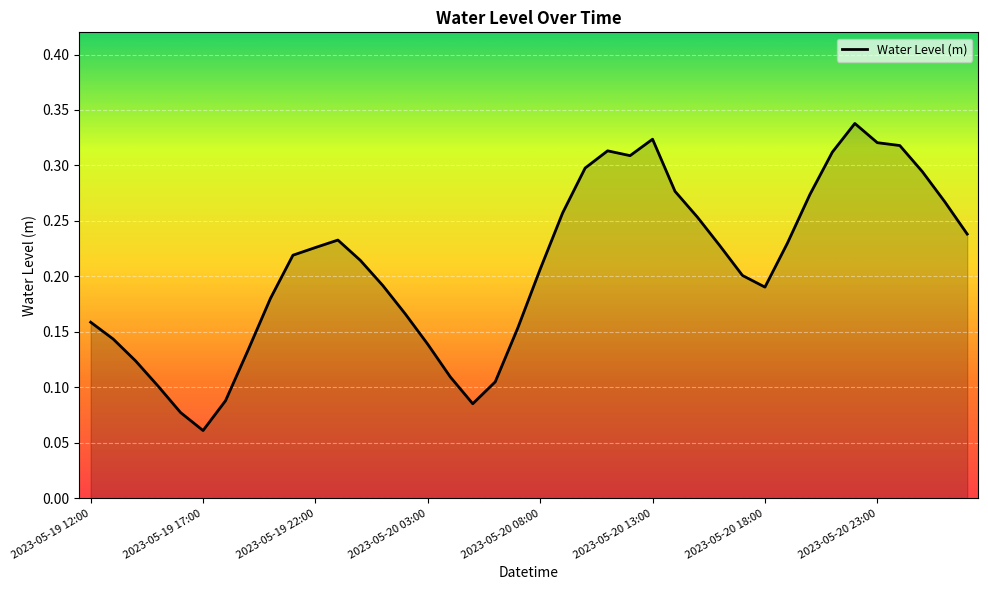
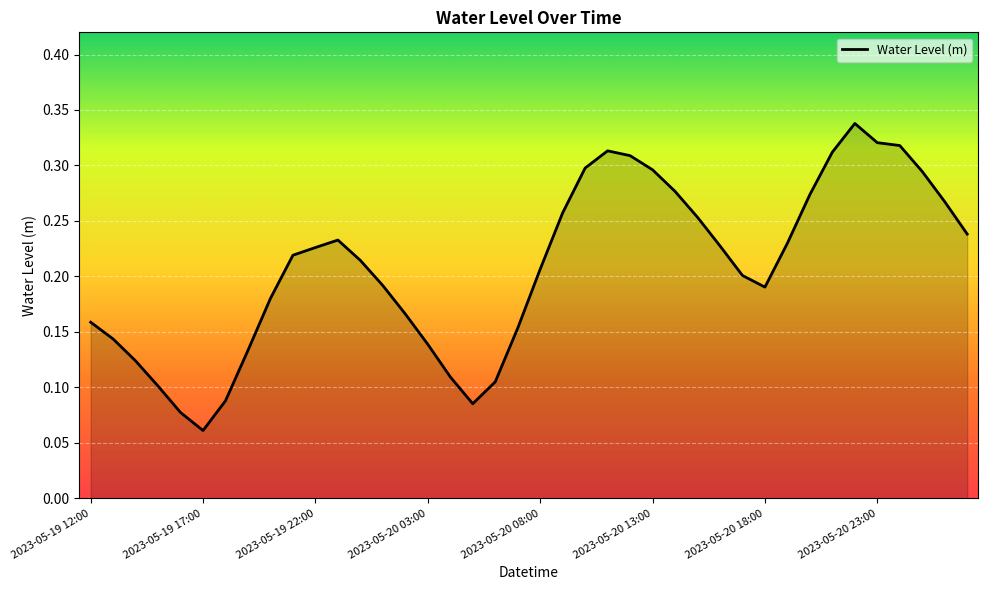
  {
    "2023-05-19 12:00": 0.159,
    "2023-05-19 17:00": 0.061,
    "2023-05-19 22:00": 0.226,
    "2023-05-20 03:00": 0.139,
    "2023-05-20 08:00": 0.207,
-   "2023-05-20 13:00": 0.324,
+   "2023-05-20 13:00": 0.296,
    "2023-05-20 18:00": 0.190,
    "2023-05-20 23:00": 0.321
  }
